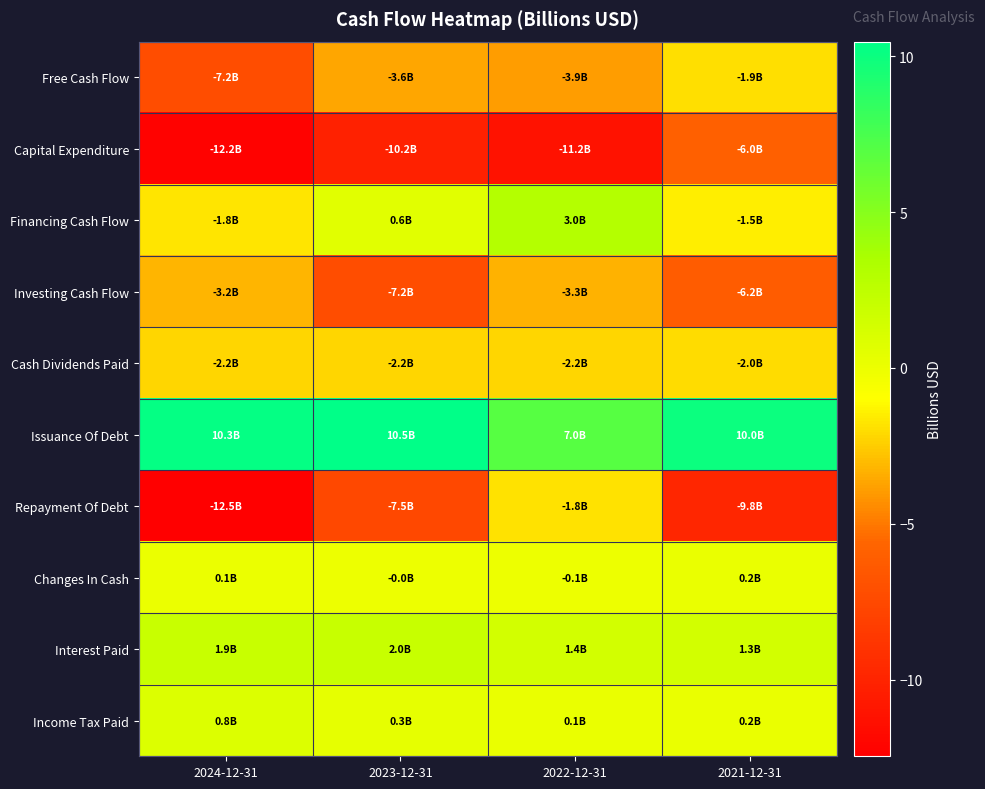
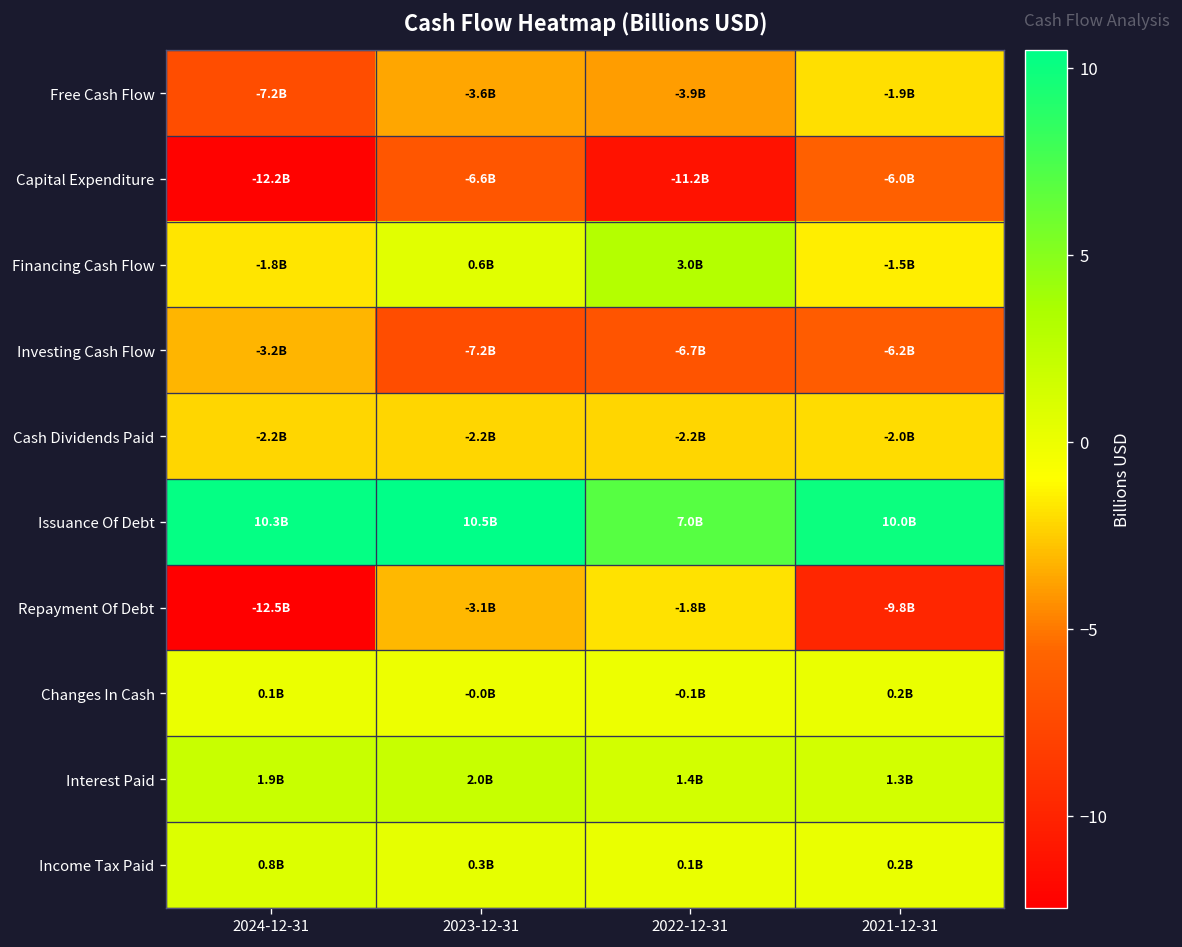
  {
    "Free Cash Flow": {
      "2024-12-31": "-7.2B",
      "2023-12-31": "-3.6B",
      "2022-12-31": "-3.9B",
      "2021-12-31": "-1.9B"
    },
    "Capital Expenditure": {
      "2024-12-31": "-12.2B",
-     "2023-12-31": "-10.2B",
+     "2023-12-31": "-6.6B",
      "2022-12-31": "-11.2B",
      "2021-12-31": "-6.0B"
    },
    "Financing Cash Flow": {
      "2024-12-31": "-1.8B",
      "2023-12-31": "0.6B",
      "2022-12-31": "3.0B",
      "2021-12-31": "-1.5B"
    },
    "Investing Cash Flow": {
      "2024-12-31": "-3.2B",
      "2023-12-31": "-7.2B",
-     "2022-12-31": "-3.3B",
+     "2022-12-31": "-6.7B",
      "2021-12-31": "-6.2B"
    },
    "Cash Dividends Paid": {
      "2024-12-31": "-2.2B",
      "2023-12-31": "-2.2B",
      "2022-12-31": "-2.2B",
      "2021-12-31": "-2.0B"
    },
    "Issuance Of Debt": {
      "2024-12-31": "10.3B",
      "2023-12-31": "10.5B",
      "2022-12-31": "7.0B",
      "2021-12-31": "10.0B"
    },
    "Repayment Of Debt": {
      "2024-12-31": "-12.5B",
-     "2023-12-31": "-7.5B",
+     "2023-12-31": "-3.1B",
      "2022-12-31": "-1.8B",
      "2021-12-31": "-9.8B"
    },
    "Changes In Cash": {
      "2024-12-31": "0.1B",
      "2023-12-31": "-0.0B",
      "2022-12-31": "-0.1B",
      "2021-12-31": "0.2B"
    },
    "Interest Paid": {
      "2024-12-31": "1.9B",
      "2023-12-31": "2.0B",
      "2022-12-31": "1.4B",
      "2021-12-31": "1.3B"
    },
    "Income Tax Paid": {
      "2024-12-31": "0.8B",
      "2023-12-31": "0.3B",
      "2022-12-31": "0.1B",
      "2021-12-31": "0.2B"
    }
  }
